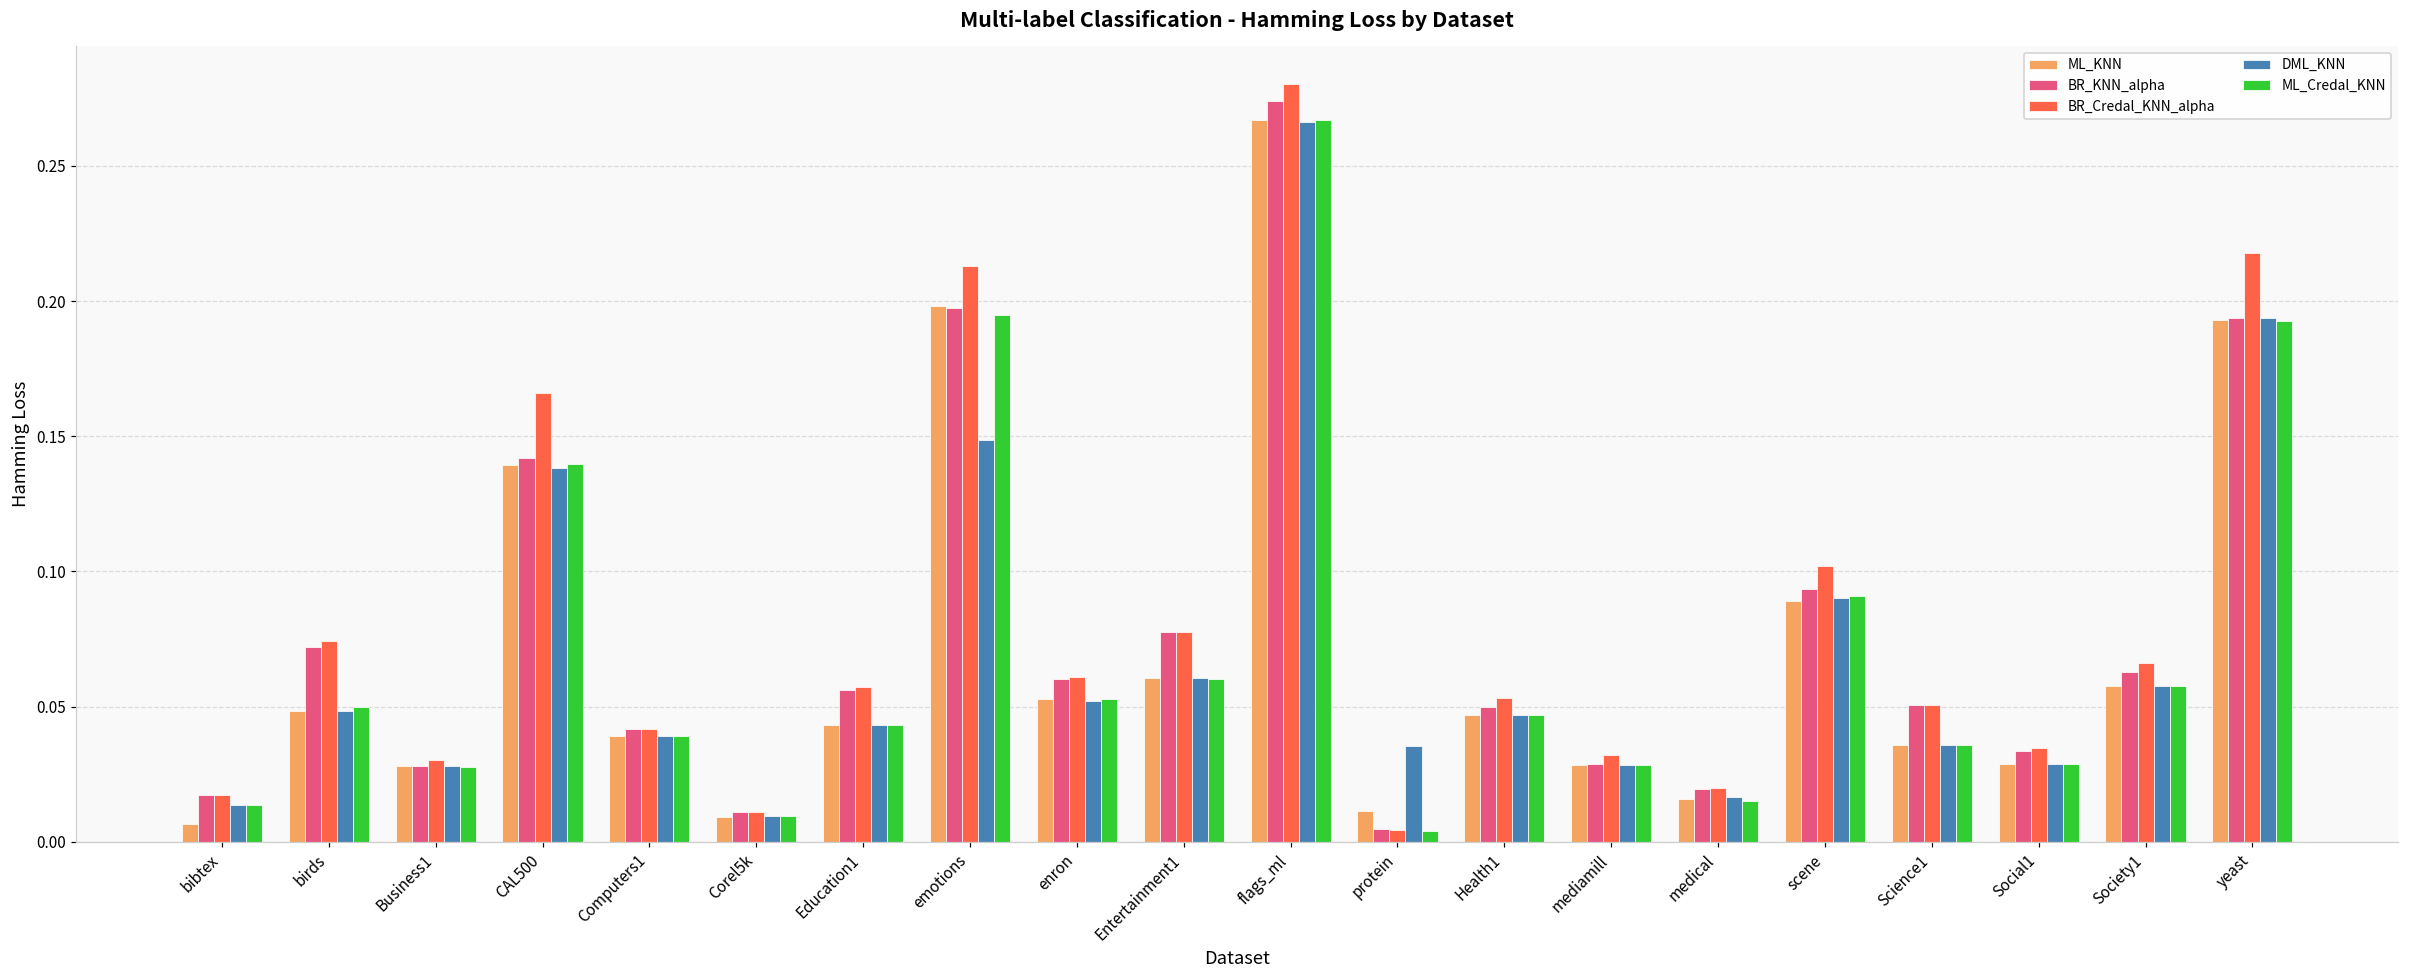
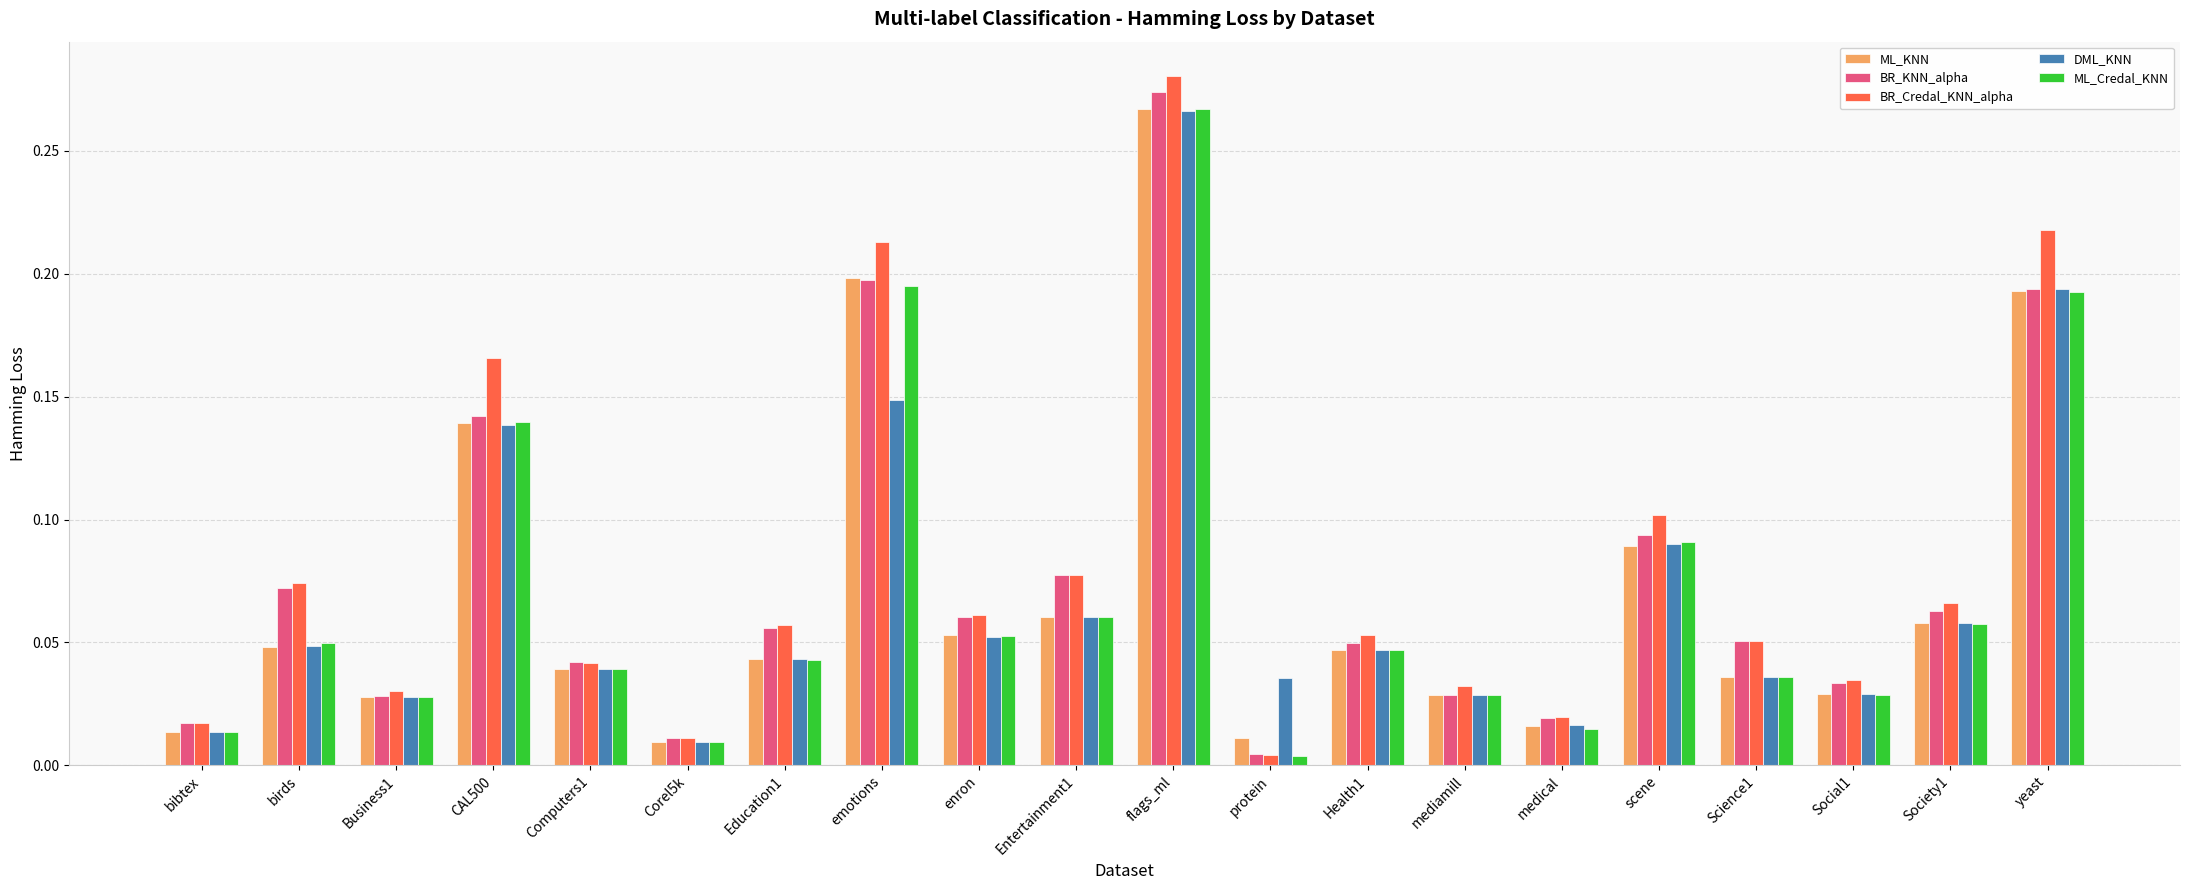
  {
    "ML_KNN": {
-     "bibtex": 0.007,
+     "bibtex": 0.014,
      "birds": 0.048,
      "Business1": 0.028,
      "CAL500": 0.139,
      "Computers1": 0.039,
      "Corel5k": 0.009,
      "Education1": 0.043,
      "emotions": 0.198,
      "enron": 0.053,
      "Entertainment1": 0.060,
      "flags_ml": 0.267,
      "protein": 0.011,
      "Health1": 0.047,
      "mediamill": 0.028,
      "medical": 0.016,
      "scene": 0.089,
      "Science1": 0.036,
      "Social1": 0.029,
      "Society1": 0.058,
      "yeast": 0.193
    },
    "BR_KNN_alpha": {
      "bibtex": 0.017,
      "birds": 0.072,
      "Business1": 0.028,
      "CAL500": 0.142,
      "Computers1": 0.042,
      "Corel5k": 0.011,
      "Education1": 0.056,
      "emotions": 0.197,
      "enron": 0.060,
      "Entertainment1": 0.078,
      "flags_ml": 0.274,
      "protein": 0.005,
      "Health1": 0.050,
      "mediamill": 0.029,
      "medical": 0.019,
      "scene": 0.094,
      "Science1": 0.051,
      "Social1": 0.034,
      "Society1": 0.063,
      "yeast": 0.194
    },
    "BR_Credal_KNN_alpha": {
      "bibtex": 0.017,
      "birds": 0.074,
      "Business1": 0.030,
      "CAL500": 0.166,
      "Computers1": 0.042,
      "Corel5k": 0.011,
      "Education1": 0.057,
      "emotions": 0.213,
      "enron": 0.061,
      "Entertainment1": 0.077,
      "flags_ml": 0.280,
      "protein": 0.004,
      "Health1": 0.053,
      "mediamill": 0.032,
      "medical": 0.020,
      "scene": 0.102,
      "Science1": 0.051,
      "Social1": 0.035,
      "Society1": 0.066,
      "yeast": 0.218
    },
    "DML_KNN": {
      "bibtex": 0.014,
      "birds": 0.048,
      "Business1": 0.028,
      "CAL500": 0.138,
      "Computers1": 0.039,
      "Corel5k": 0.009,
      "Education1": 0.043,
      "emotions": 0.149,
      "enron": 0.052,
      "Entertainment1": 0.060,
      "flags_ml": 0.266,
      "protein": 0.035,
      "Health1": 0.047,
      "mediamill": 0.029,
      "medical": 0.016,
      "scene": 0.090,
      "Science1": 0.036,
      "Social1": 0.029,
      "Society1": 0.058,
      "yeast": 0.194
    },
    "ML_Credal_KNN": {
      "bibtex": 0.014,
      "birds": 0.050,
      "Business1": 0.028,
      "CAL500": 0.140,
      "Computers1": 0.039,
      "Corel5k": 0.009,
      "Education1": 0.043,
      "emotions": 0.195,
      "enron": 0.053,
      "Entertainment1": 0.060,
      "flags_ml": 0.267,
      "protein": 0.004,
      "Health1": 0.047,
      "mediamill": 0.028,
      "medical": 0.015,
      "scene": 0.091,
      "Science1": 0.036,
      "Social1": 0.029,
      "Society1": 0.058,
      "yeast": 0.193
    }
  }
